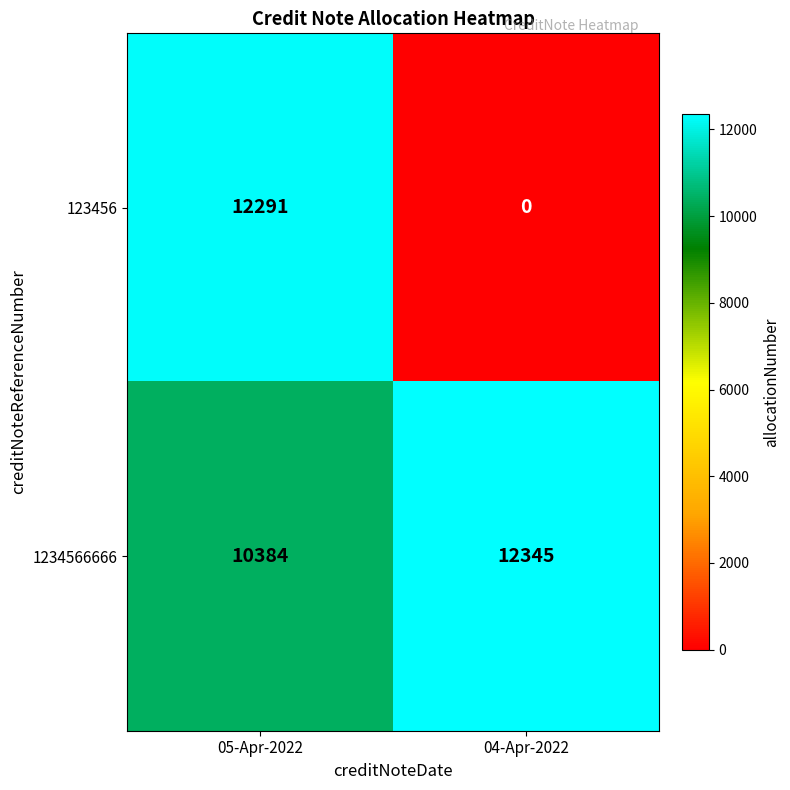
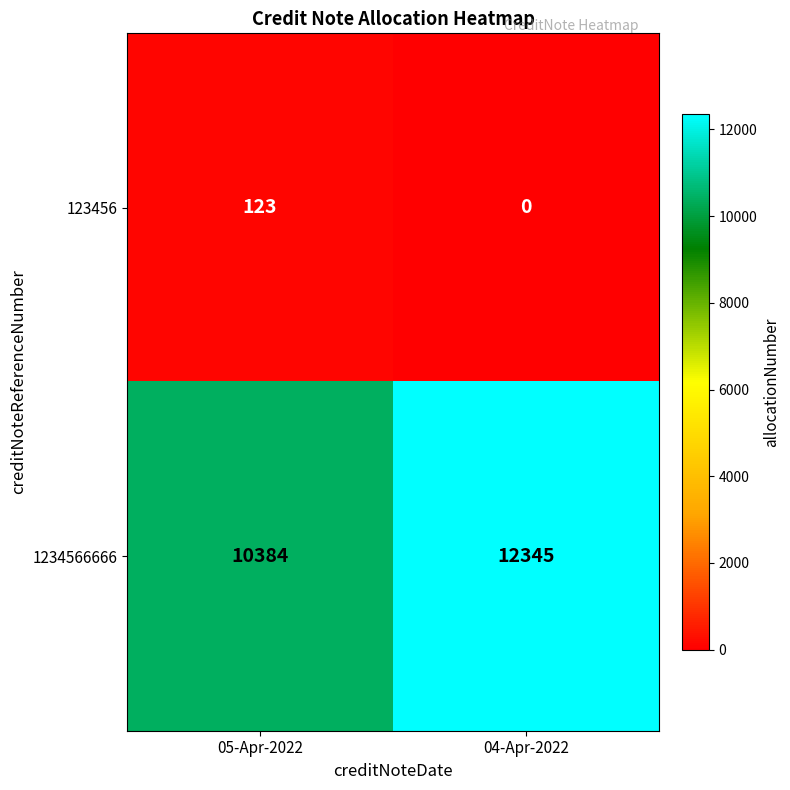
  {
    "123456": {
-     "05-Apr-2022": 12291,
+     "05-Apr-2022": 123,
      "04-Apr-2022": 0
    },
    "1234566666": {
      "05-Apr-2022": 10384,
      "04-Apr-2022": 12345
    }
  }
